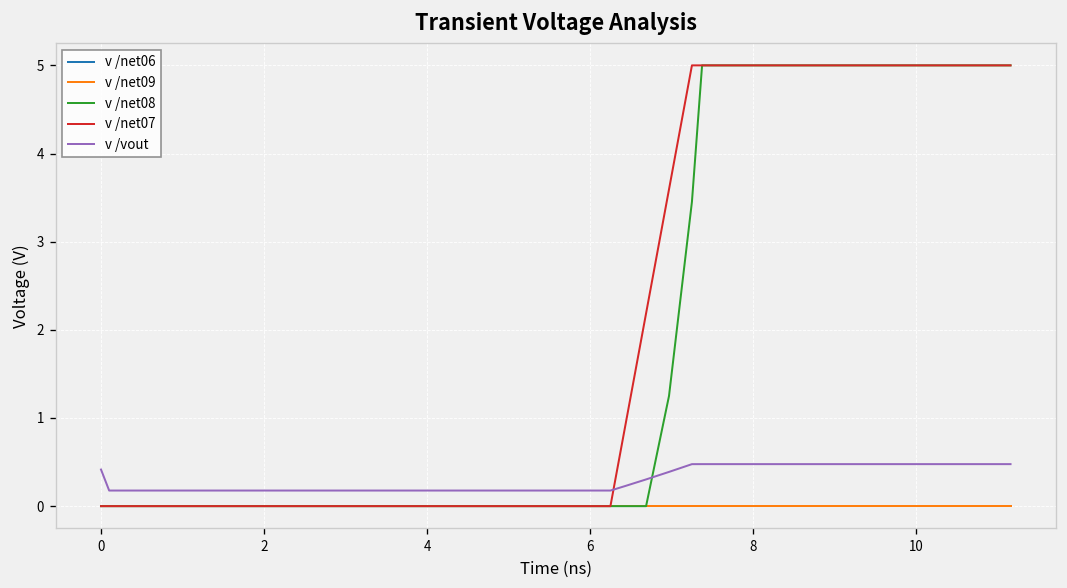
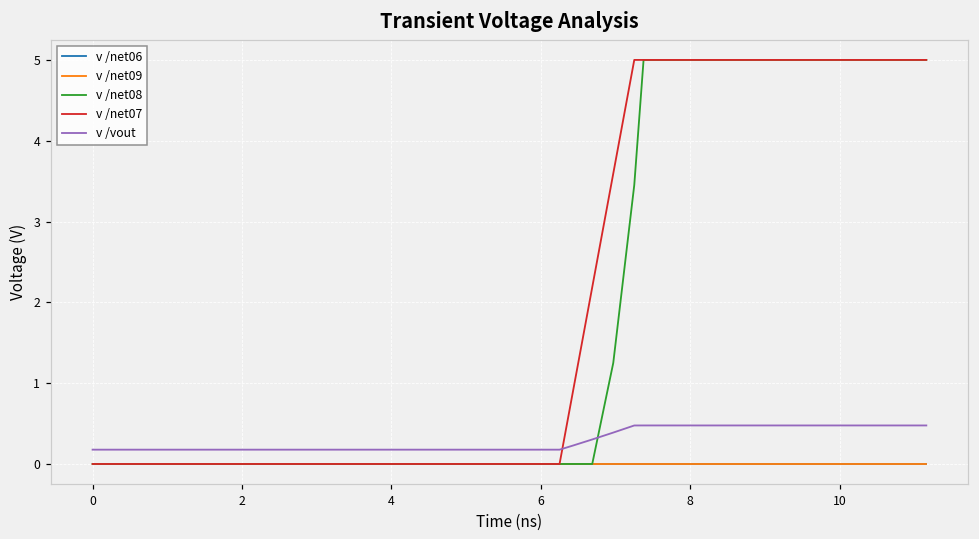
  {
    "v /vout": {
-     "0": 0.4
+     "0": 0.2
    }
  }
